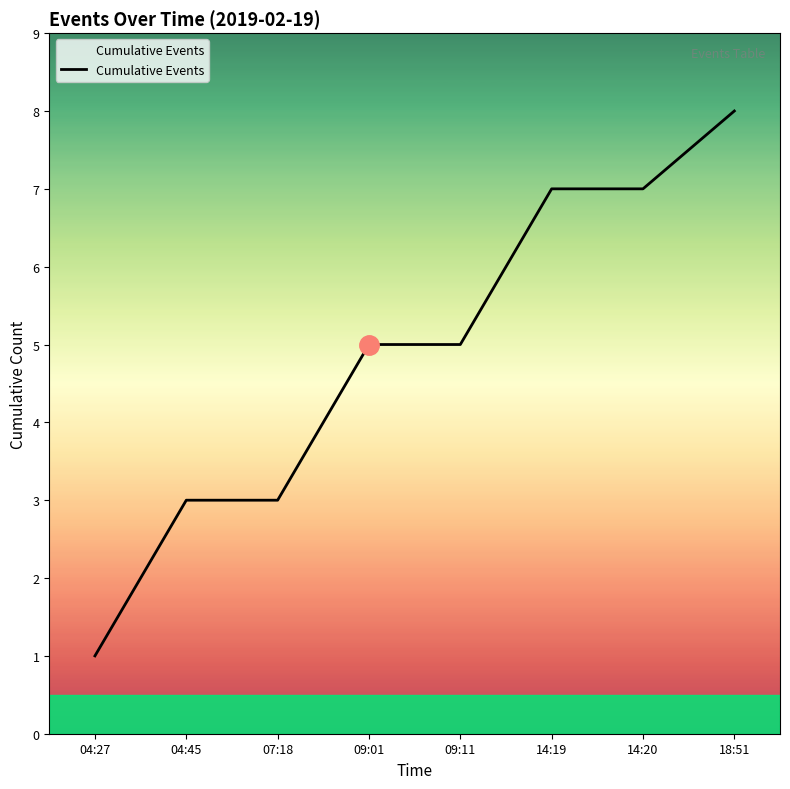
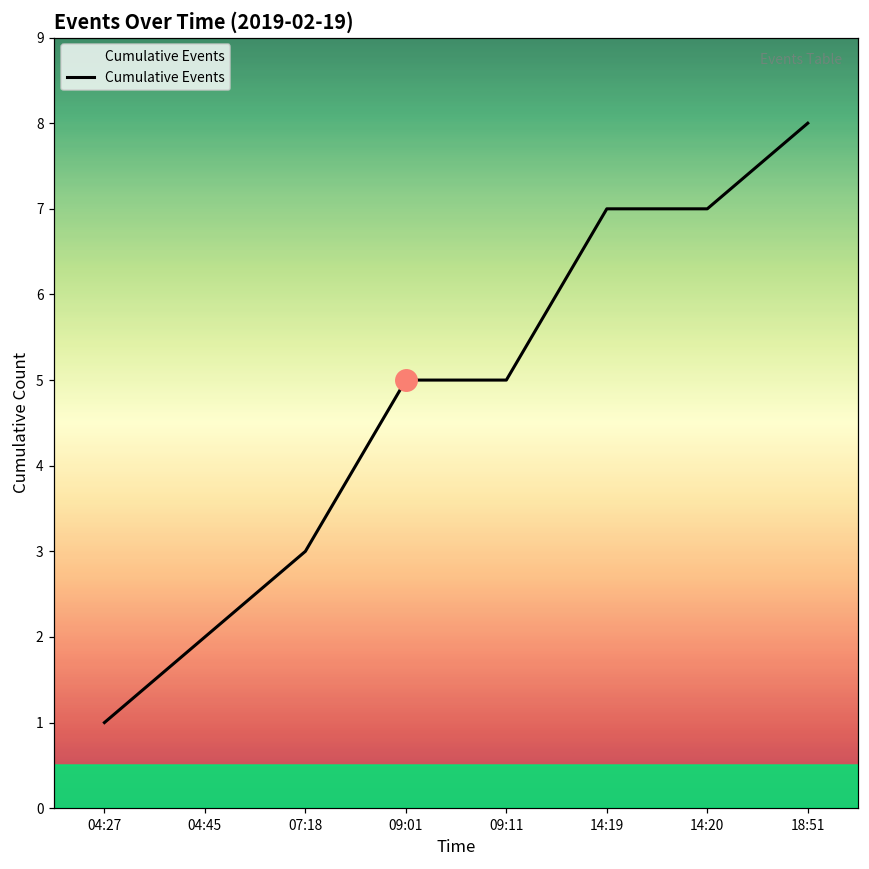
  {
    "Cumulative Events": {
      "04:27": 1,
-     "04:45": 3,
+     "04:45": 2,
      "07:18": 3,
      "09:11": 5,
      "14:19": 7,
      "14:20": 7,
      "18:51": 8
    }
  }
